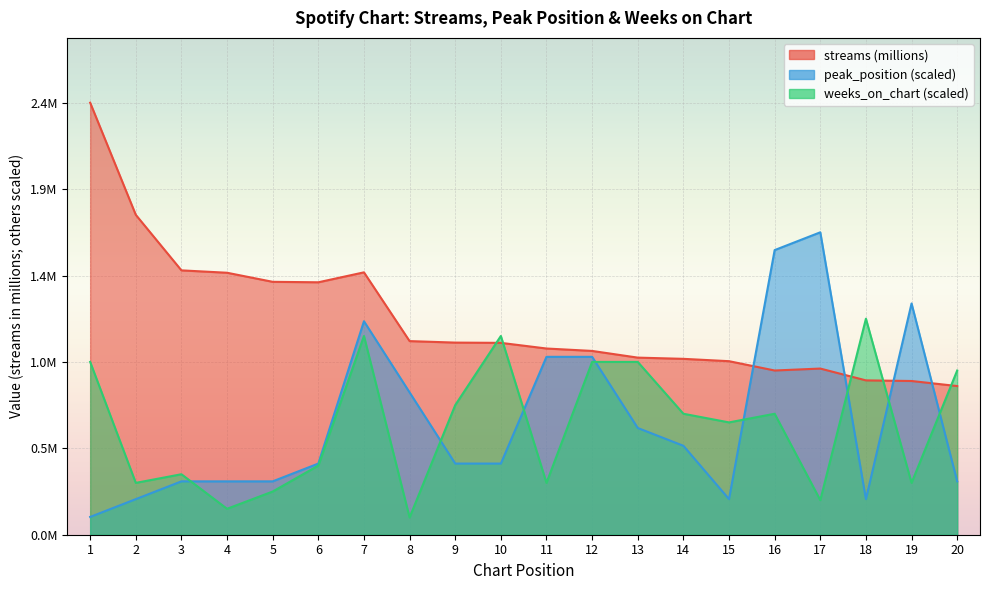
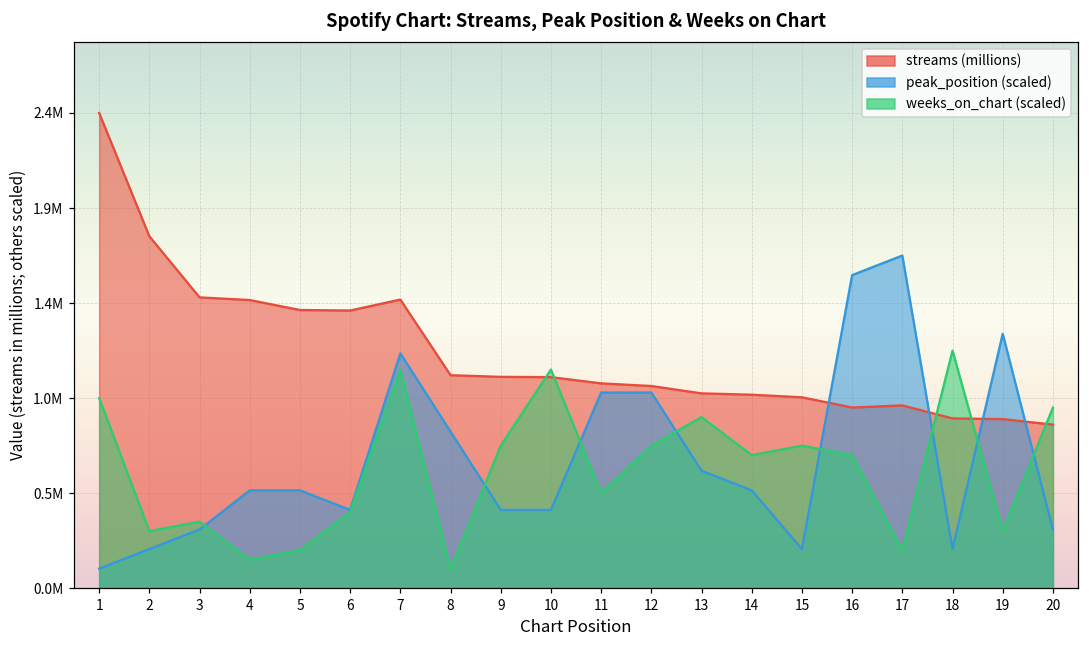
  {
    "streams (millions)": {
      "1": 2400000,
      "2": 1780000,
      "3": 1470000,
      "4": 1460000,
      "5": 1400000,
      "6": 1400000,
      "7": 1460000,
      "8": 1080000,
      "9": 1070000,
      "10": 1070000,
      "11": 1030000,
      "12": 1020000,
      "13": 980000,
      "14": 980000,
      "15": 960000,
      "16": 910000,
      "17": 920000,
      "18": 860000,
      "19": 850000,
      "20": 830000
    },
    "peak_position (scaled)": {
      "1": 100000,
      "2": 200000,
      "3": 300000,
-     "4": 300000,
-     "5": 300000,
+     "4": 490000,
+     "5": 490000,
      "7": 1190000,
      "8": 790000,
      "9": 400000,
      "10": 400000,
      "11": 990000,
      "12": 990000,
      "13": 590000,
      "14": 490000,
      "15": 200000,
      "16": 1580000,
      "17": 1680000,
      "18": 200000,
      "19": 1280000,
      "20": 300000
    },
    "weeks_on_chart (scaled)": {
      "1": 960000,
      "2": 290000,
      "3": 340000,
      "4": 140000,
-     "5": 240000,
+     "5": 190000,
      "7": 1100000,
      "8": 100000,
      "9": 720000,
      "10": 1100000,
-     "11": 290000,
-     "12": 960000,
-     "13": 960000,
+     "11": 480000,
+     "12": 720000,
+     "13": 860000,
      "14": 670000,
-     "15": 620000,
+     "15": 720000,
      "16": 670000,
      "17": 190000,
      "18": 1200000,
      "19": 290000,
      "20": 910000
    }
  }
